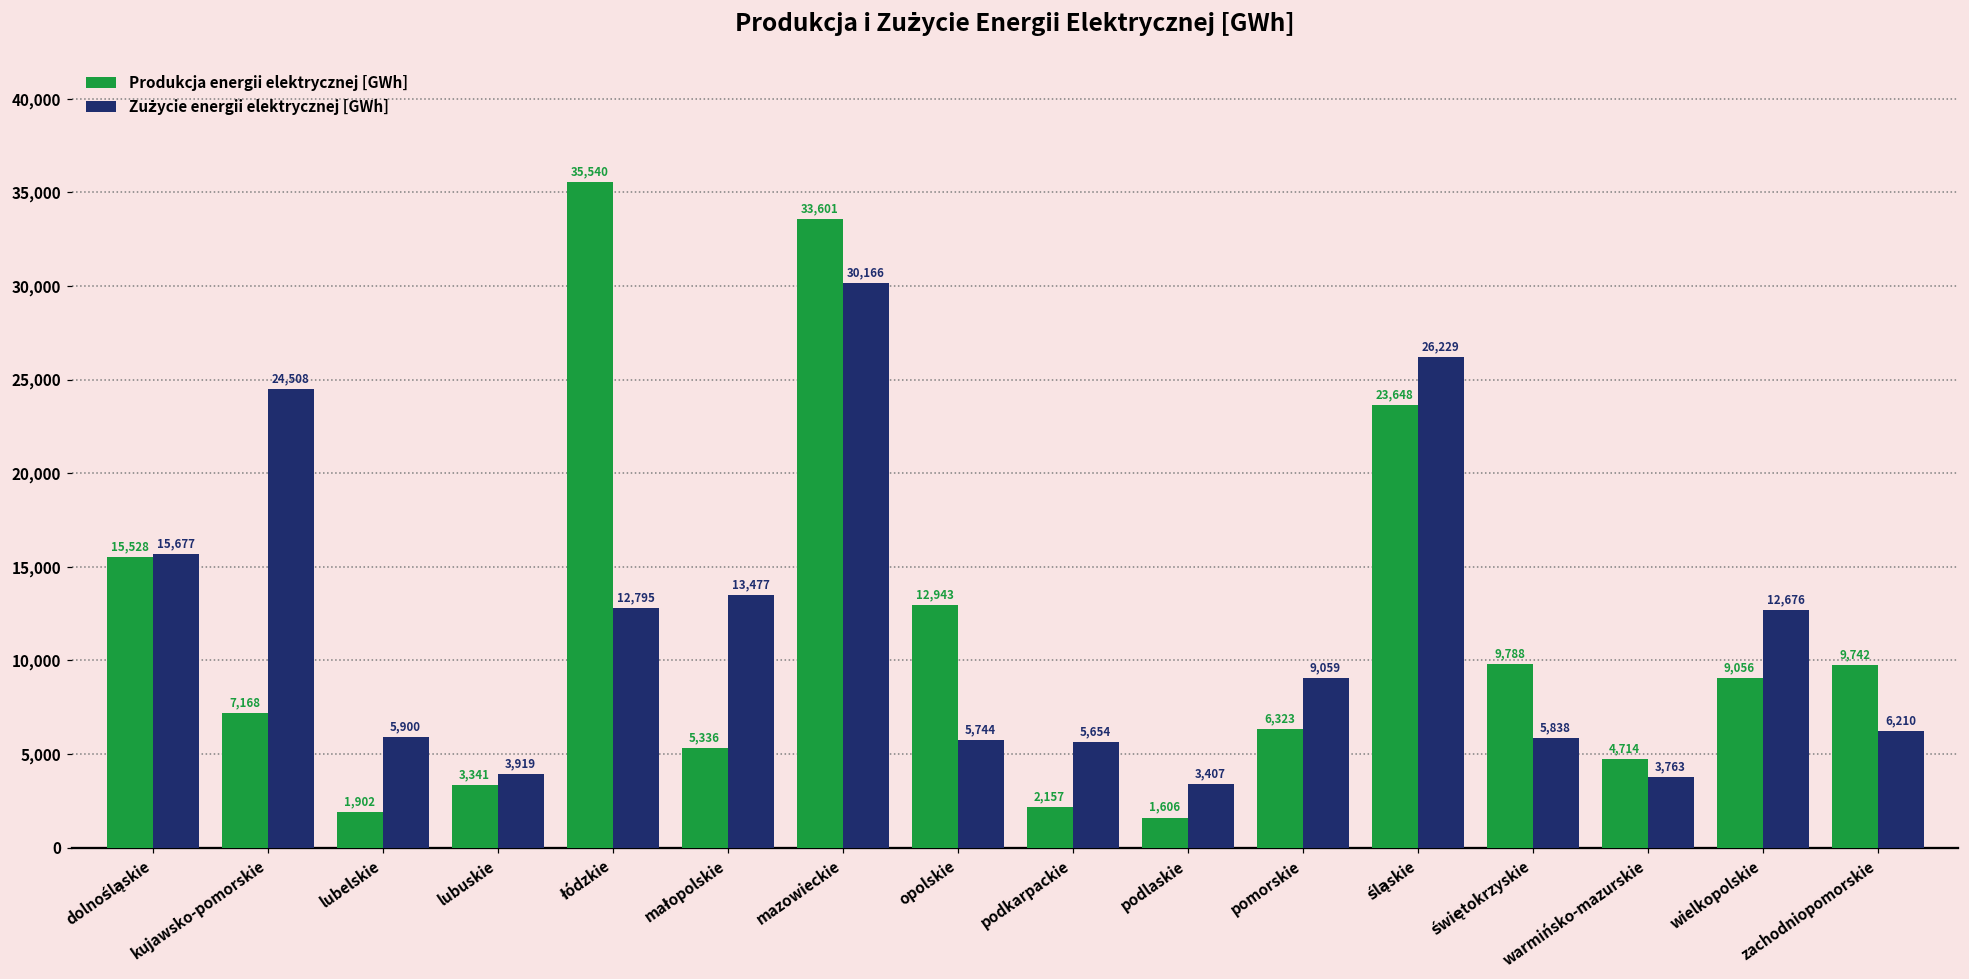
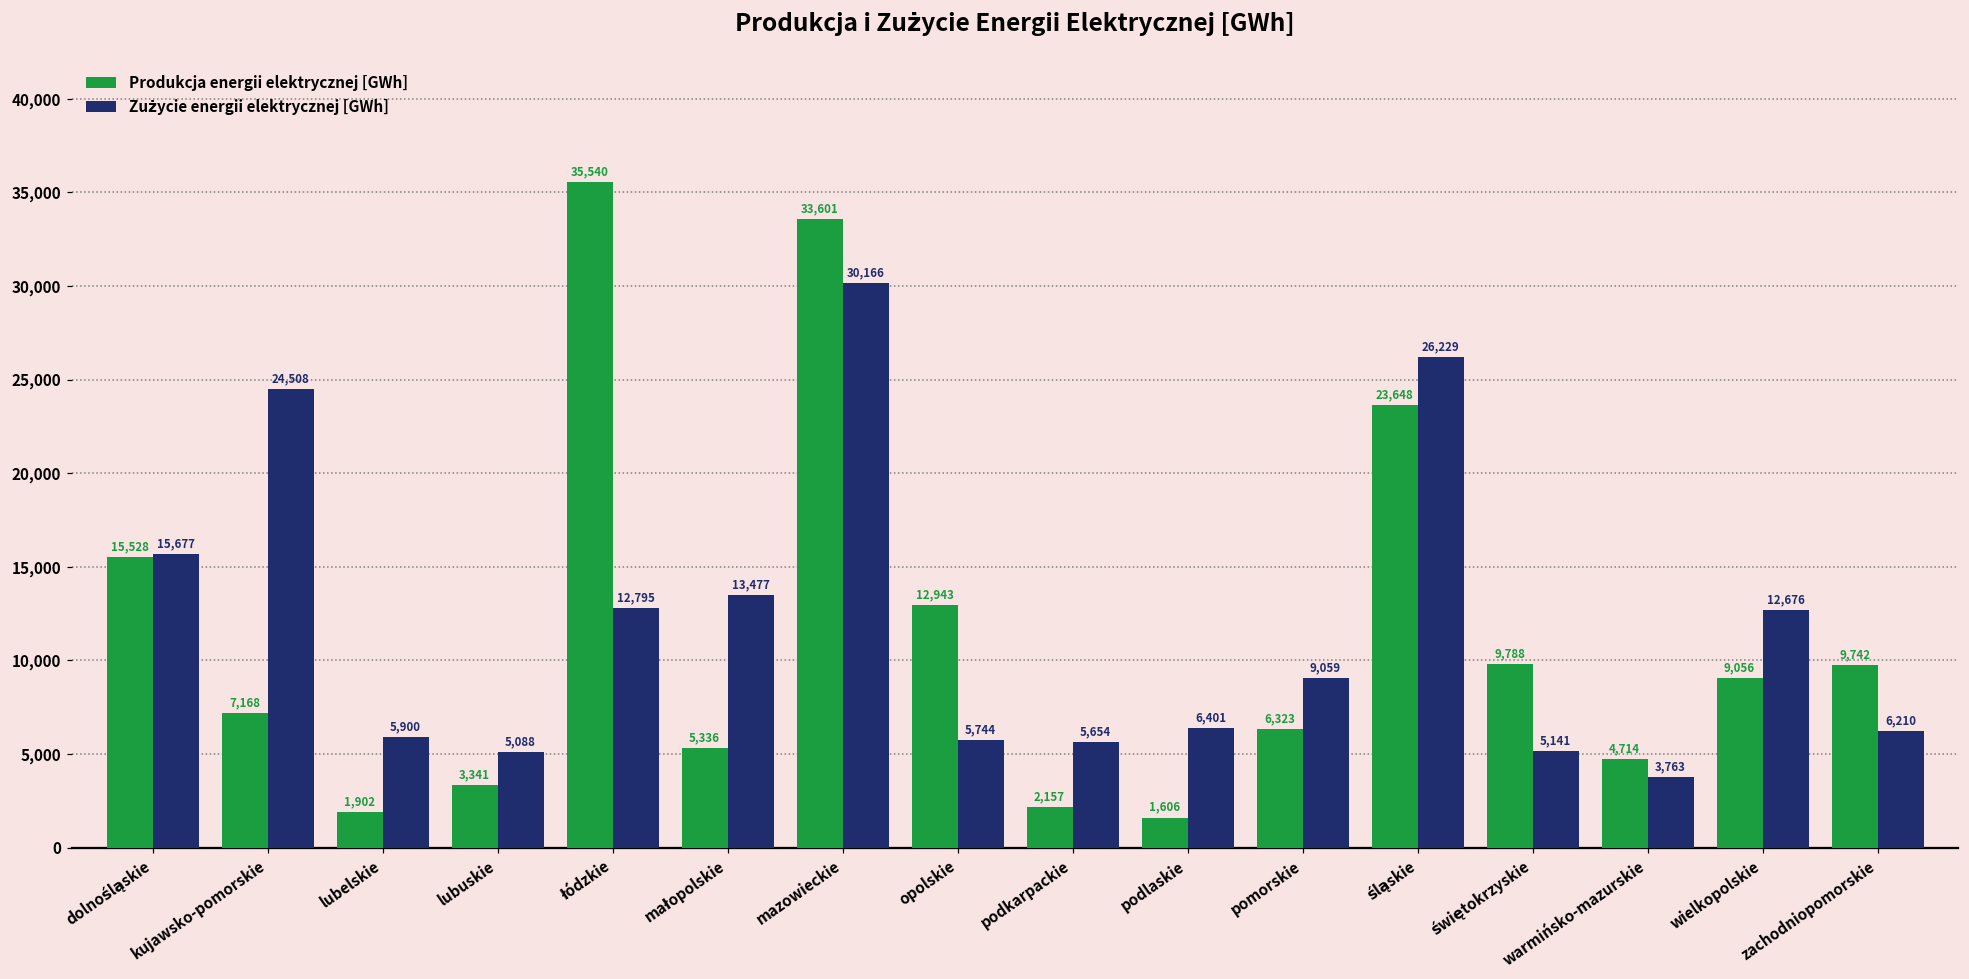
  {
    "Produkcja energii elektrycznej [GWh]": {
      "dolnośląskie": "15,528",
      "kujawsko-pomorskie": "7,168",
      "lubelskie": "1,902",
      "lubuskie": "3,341",
      "łódzkie": "35,540",
      "małopolskie": "5,336",
      "mazowieckie": "33,601",
      "opolskie": "12,943",
      "podkarpackie": "2,157",
      "podlaskie": "1,606",
      "pomorskie": "6,323",
      "śląskie": "23,648",
      "świętokrzyskie": "9,788",
      "warmińsko-mazurskie": "4,714",
      "wielkopolskie": "9,056",
      "zachodniopomorskie": "9,742"
    },
    "Zużycie energii elektrycznej [GWh]": {
      "dolnośląskie": "15,677",
      "kujawsko-pomorskie": "24,508",
      "lubelskie": "5,900",
-     "lubuskie": "3,919",
+     "lubuskie": "5,088",
      "łódzkie": "12,795",
      "małopolskie": "13,477",
      "mazowieckie": "30,166",
      "opolskie": "5,744",
      "podkarpackie": "5,654",
-     "podlaskie": "3,407",
+     "podlaskie": "6,401",
      "pomorskie": "9,059",
      "śląskie": "26,229",
-     "świętokrzyskie": "5,838",
+     "świętokrzyskie": "5,141",
      "warmińsko-mazurskie": "3,763",
      "wielkopolskie": "12,676",
      "zachodniopomorskie": "6,210"
    }
  }
